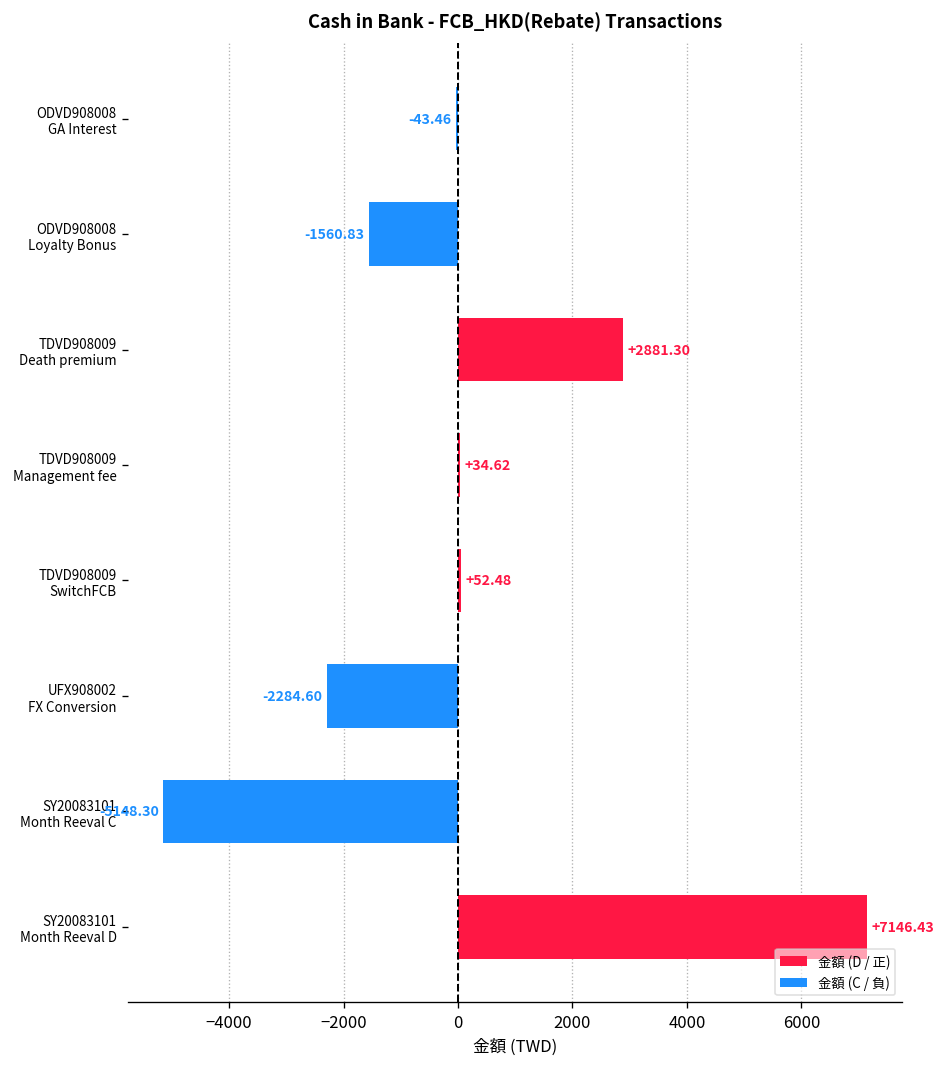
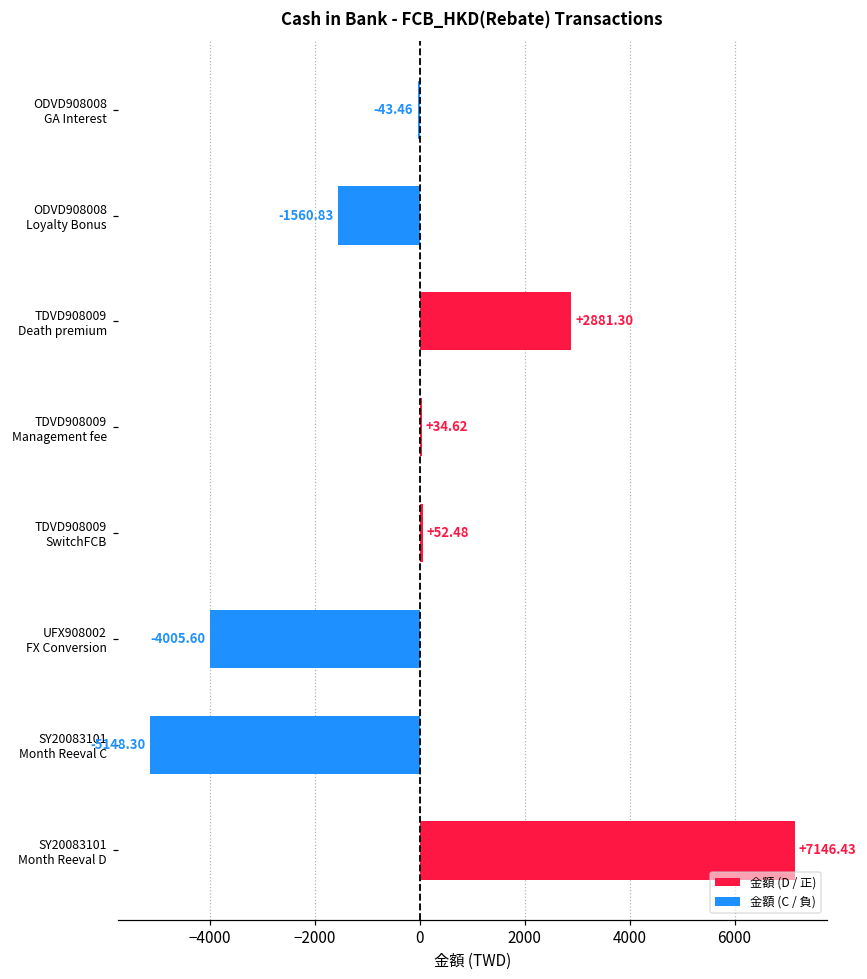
  {
    "金額 (D / 正)": {
      "TDVD908009 Death premium": "+2881.30",
      "TDVD908009 Management fee": "+34.62",
      "TDVD908009 SwitchFCB": "+52.48",
      "SY20083101 Month Reeval D": "+7146.43"
    },
    "金額 (C / 負)": {
      "ODVD908008 GA Interest": "-43.46",
      "ODVD908008 Loyalty Bonus": "-1560.83",
-     "UFX908002 FX Conversion": "-2284.60",
+     "UFX908002 FX Conversion": "-4005.60",
      "SY20083101 Month Reeval C": "-5148.30"
    }
  }
